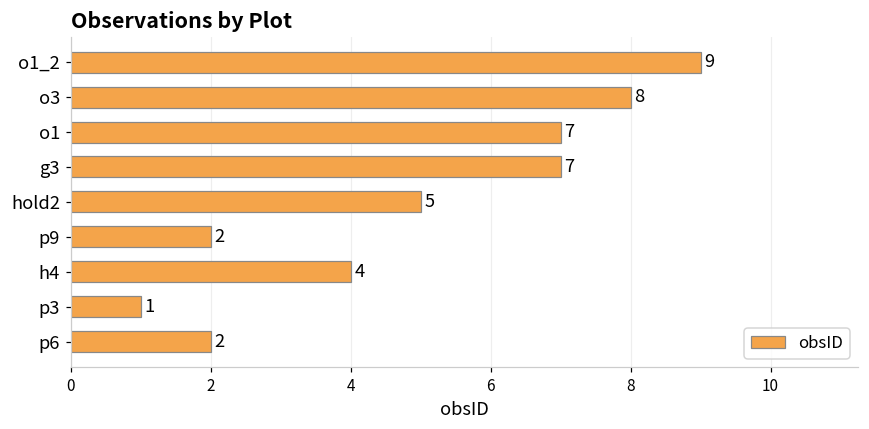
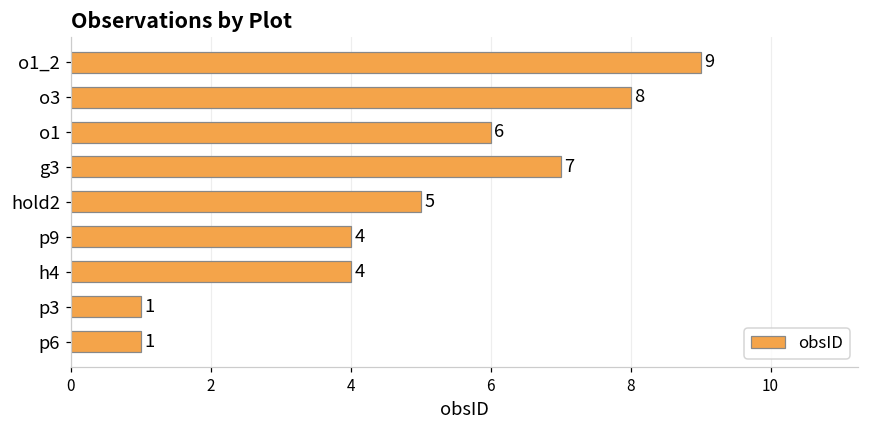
  {
    "o1_2": 9,
    "o3": 8,
-   "o1": 7,
+   "o1": 6,
    "g3": 7,
    "hold2": 5,
-   "p9": 2,
+   "p9": 4,
    "h4": 4,
    "p3": 1,
-   "p6": 2
+   "p6": 1
  }
